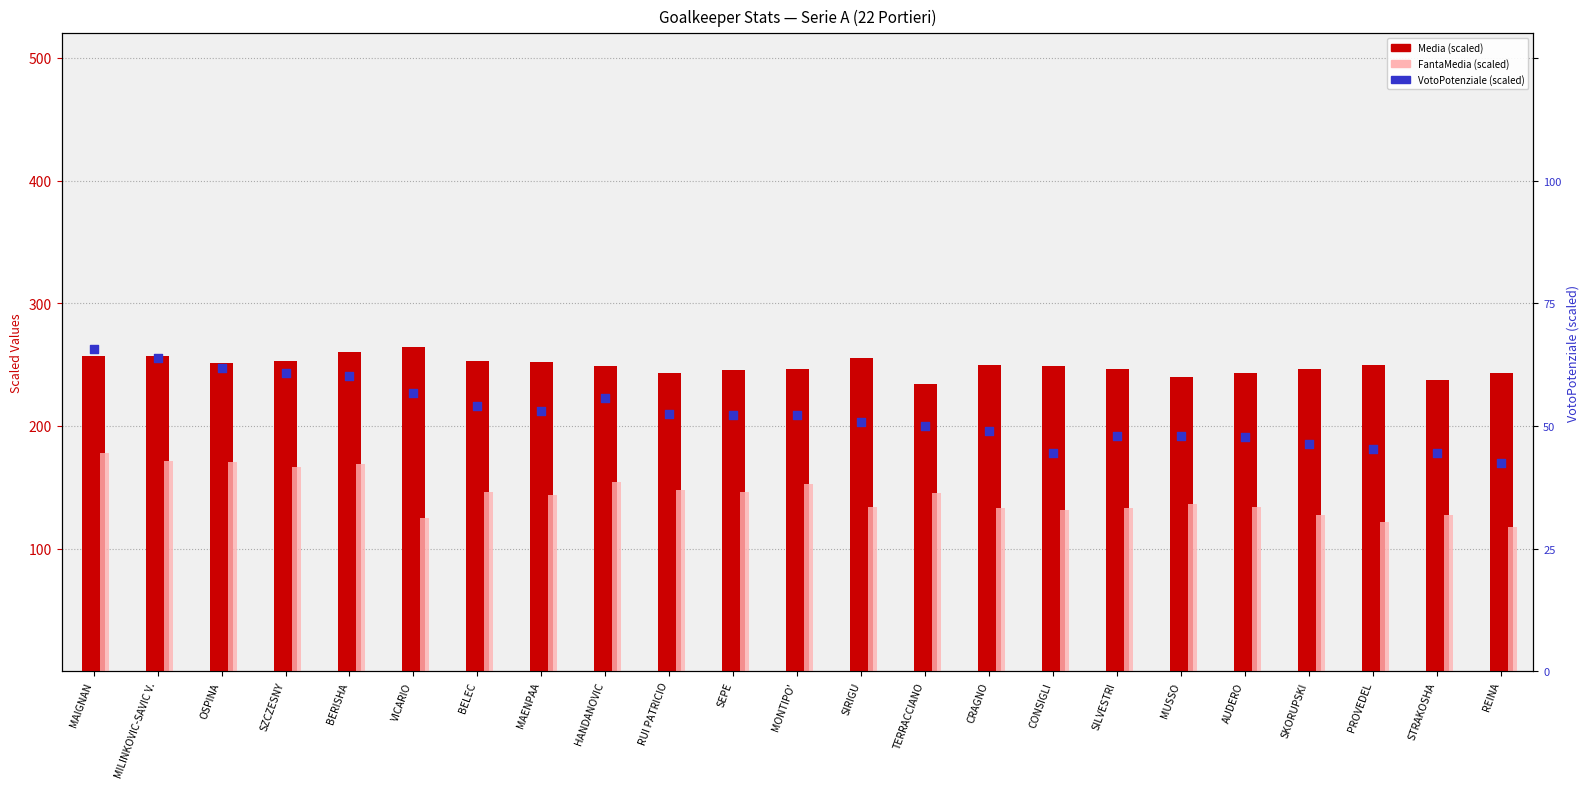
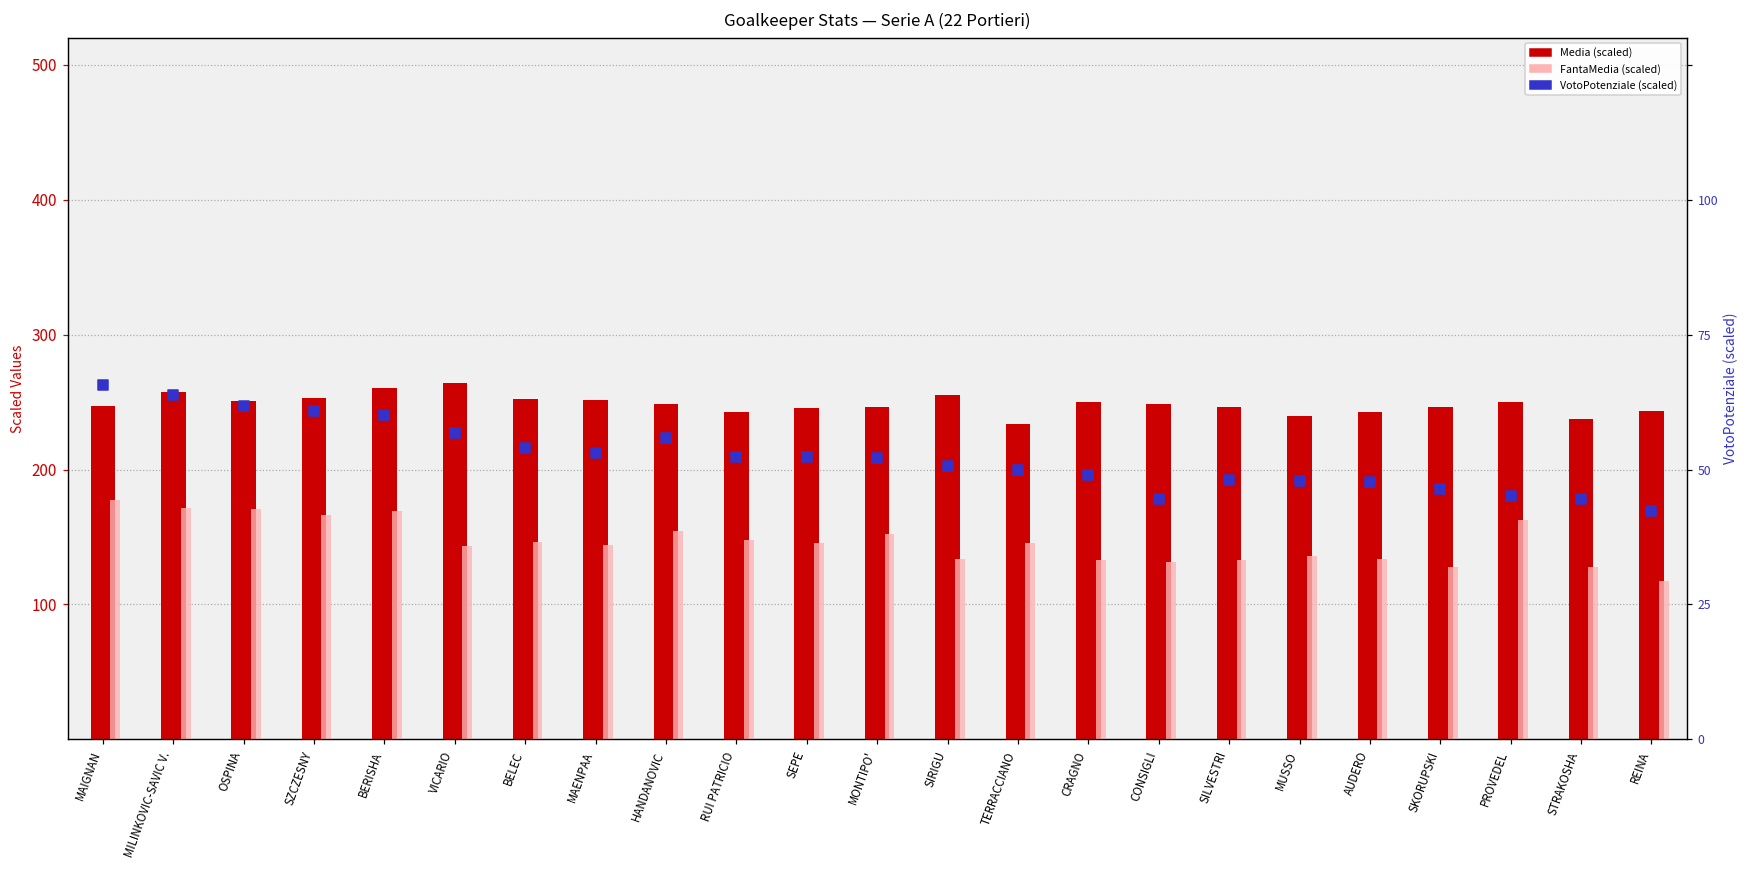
  {
    "Media (scaled)": {
-     "MAIGNAN": 257,
+     "MAIGNAN": 247,
      "MILINKOVIC-SAVIC V.": 257,
      "OSPINA": 251,
      "SZCZESNY": 253,
      "BERISHA": 260,
      "VICARIO": 264,
      "BELEC": 253,
      "MAENPAA": 252,
      "HANDANOVIC": 249,
      "RUI PATRICIO": 243,
      "SEPE": 246,
      "MONTIPO'": 246,
      "SIRIGU": 255,
      "TERRACCIANO": 234,
      "CRAGNO": 250,
      "CONSIGLI": 249,
      "SILVESTRI": 246,
      "MUSSO": 240,
      "AUDERO": 243,
      "SKORUPSKI": 247,
      "PROVEDEL": 250,
      "STRAKOSHA": 238,
      "REINA": 243
    },
    "FantaMedia (scaled)": {
      "MAIGNAN": 178,
      "MILINKOVIC-SAVIC V.": 171,
      "OSPINA": 170,
      "SZCZESNY": 166,
      "BERISHA": 169,
-     "VICARIO": 125,
+     "VICARIO": 144,
      "BELEC": 146,
      "MAENPAA": 144,
      "HANDANOVIC": 154,
      "RUI PATRICIO": 148,
      "SEPE": 146,
      "MONTIPO'": 152,
      "SIRIGU": 134,
      "TERRACCIANO": 146,
      "CRAGNO": 133,
      "CONSIGLI": 132,
      "SILVESTRI": 133,
      "MUSSO": 136,
      "AUDERO": 134,
      "SKORUPSKI": 128,
-     "PROVEDEL": 122,
+     "PROVEDEL": 163,
      "STRAKOSHA": 128,
      "REINA": 118
    }
  }
